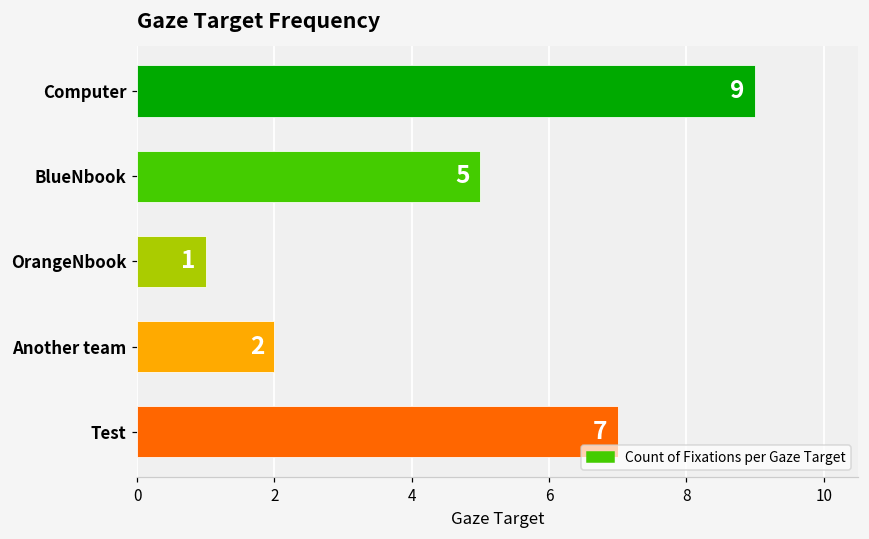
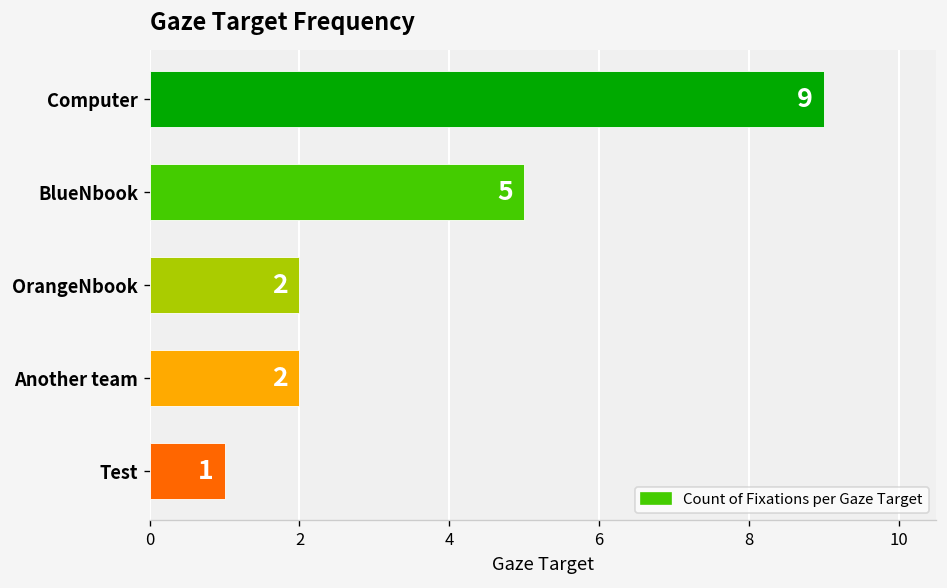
  {
    "Computer": 9,
    "BlueNbook": 5,
-   "OrangeNbook": 1,
+   "OrangeNbook": 2,
    "Another team": 2,
-   "Test": 7
+   "Test": 1
  }
